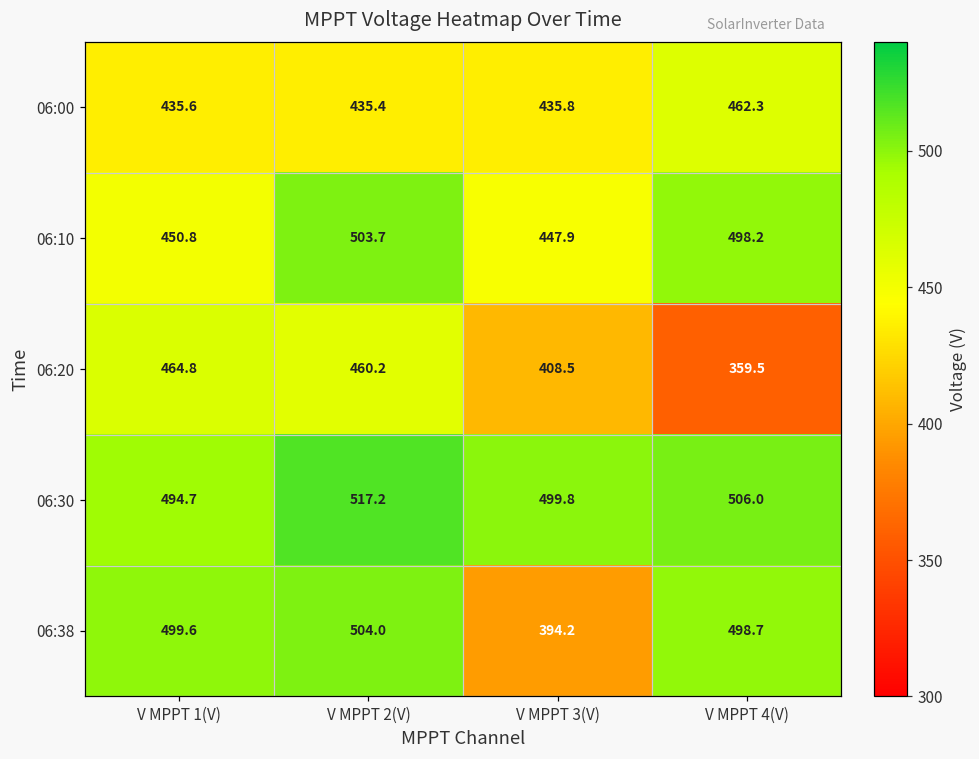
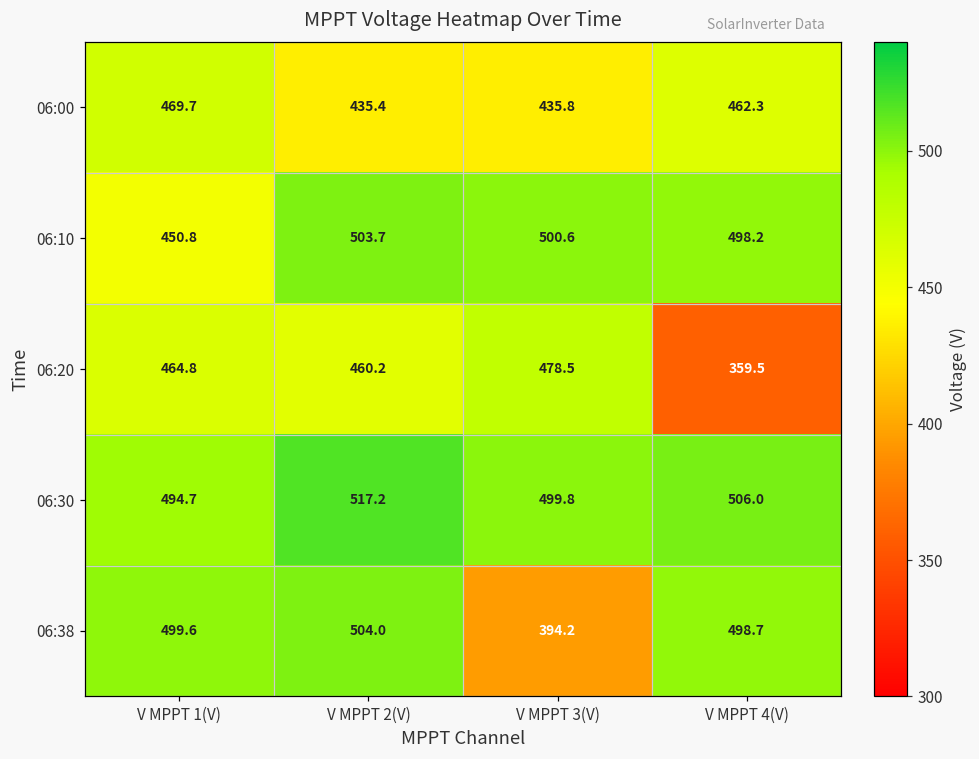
  {
    "06:00": {
-     "V MPPT 1(V)": 435.6,
+     "V MPPT 1(V)": 469.7,
      "V MPPT 2(V)": 435.4,
      "V MPPT 3(V)": 435.8,
      "V MPPT 4(V)": 462.3
    },
    "06:10": {
      "V MPPT 1(V)": 450.8,
      "V MPPT 2(V)": 503.7,
-     "V MPPT 3(V)": 447.9,
+     "V MPPT 3(V)": 500.6,
      "V MPPT 4(V)": 498.2
    },
    "06:20": {
      "V MPPT 1(V)": 464.8,
      "V MPPT 2(V)": 460.2,
-     "V MPPT 3(V)": 408.5,
+     "V MPPT 3(V)": 478.5,
      "V MPPT 4(V)": 359.5
    },
    "06:30": {
      "V MPPT 1(V)": 494.7,
      "V MPPT 2(V)": 517.2,
      "V MPPT 3(V)": 499.8,
      "V MPPT 4(V)": 506.0
    },
    "06:38": {
      "V MPPT 1(V)": 499.6,
      "V MPPT 2(V)": 504.0,
      "V MPPT 3(V)": 394.2,
      "V MPPT 4(V)": 498.7
    }
  }
